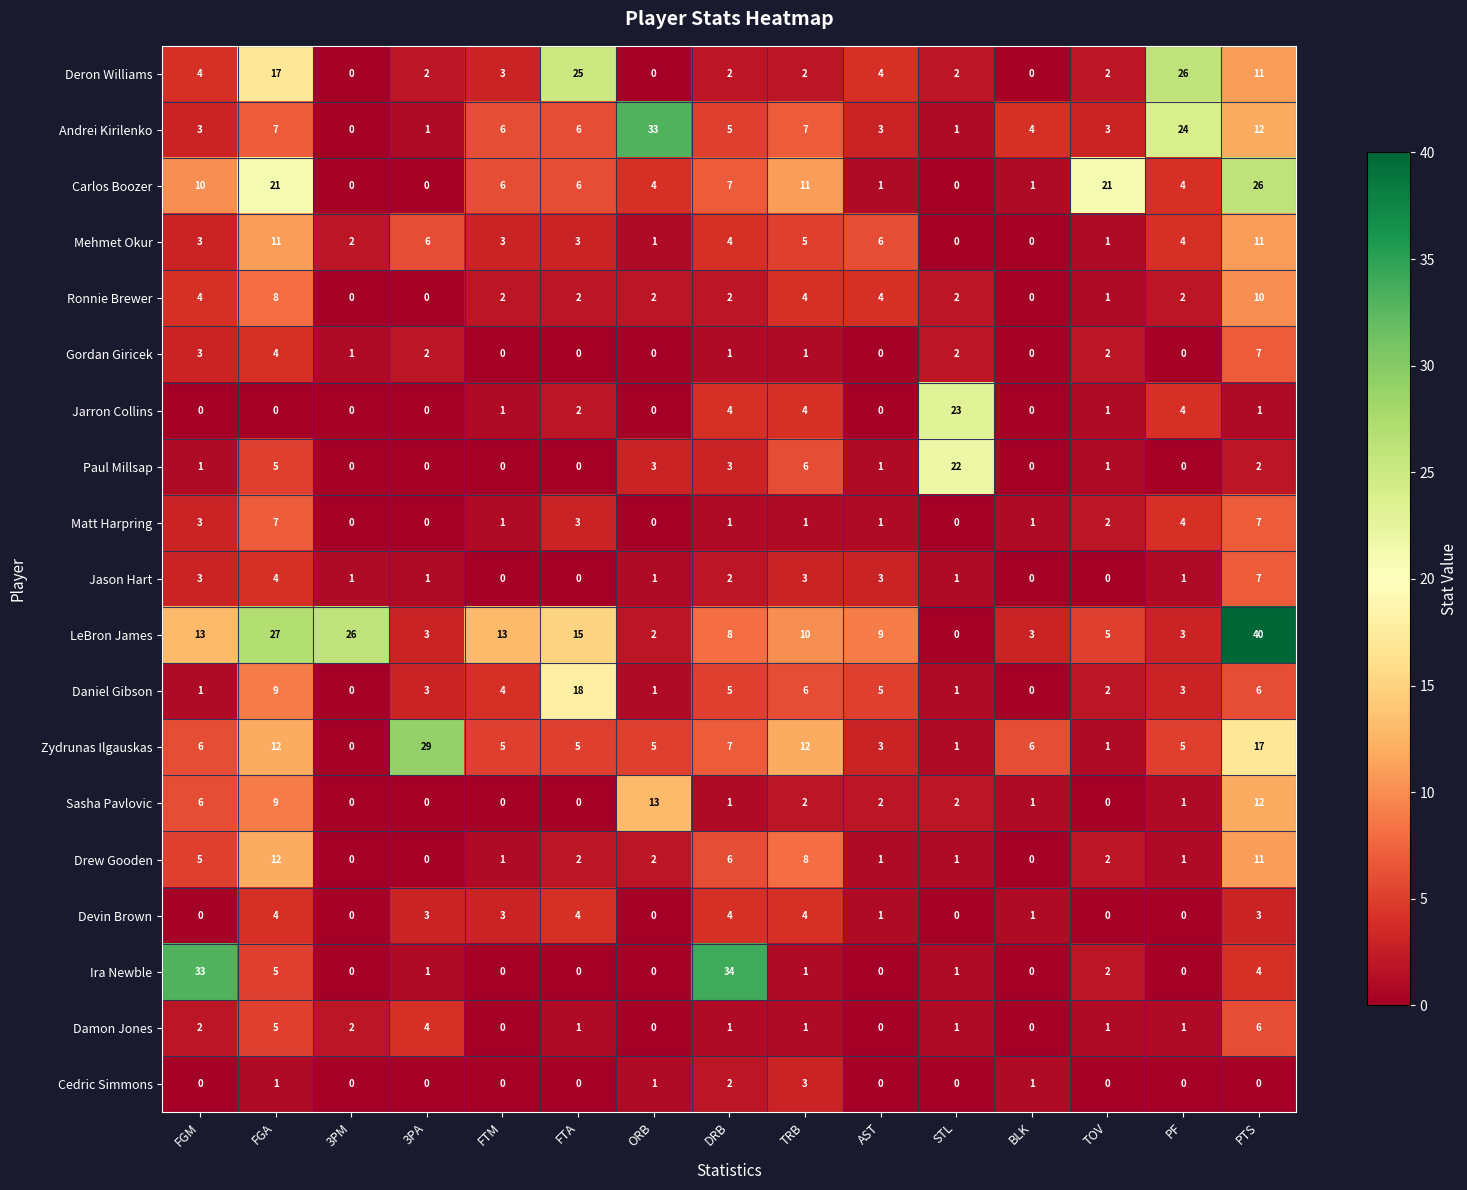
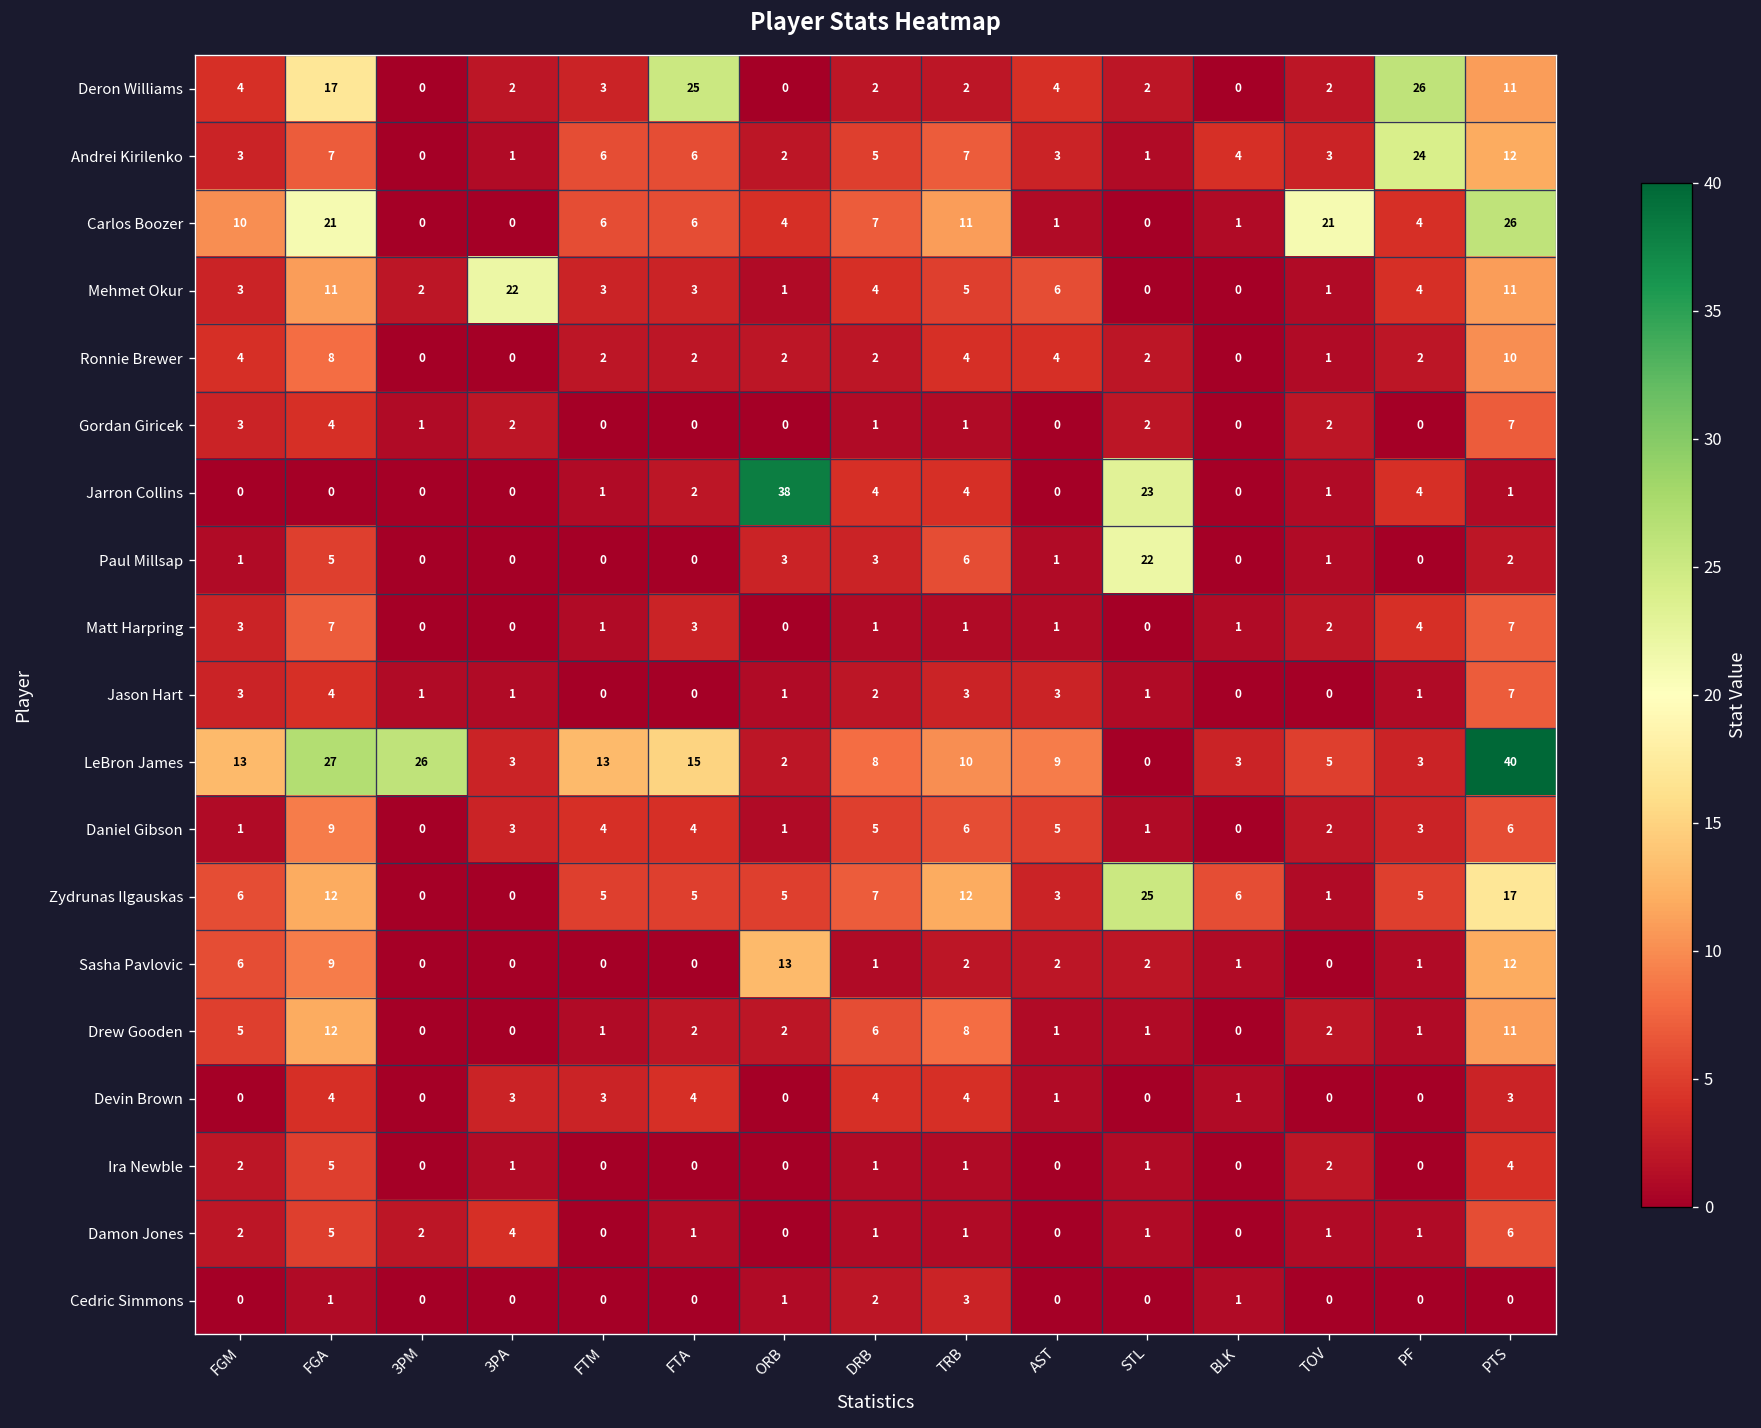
  {
    "Andrei Kirilenko": {
      "FGM": 3,
      "FGA": 7,
      "3PM": 0,
      "3PA": 1,
      "FTM": 6,
      "FTA": 6,
-     "ORB": 33,
+     "ORB": 2,
      "DRB": 5,
      "TRB": 7,
      "AST": 3,
      "STL": 1,
      "BLK": 4,
      "TOV": 3,
      "PF": 24,
      "PTS": 12
    },
    "Mehmet Okur": {
      "FGM": 3,
      "FGA": 11,
      "3PM": 2,
-     "3PA": 6,
+     "3PA": 22,
      "FTM": 3,
      "FTA": 3,
      "ORB": 1,
      "DRB": 4,
      "TRB": 5,
      "AST": 6,
      "STL": 0,
      "BLK": 0,
      "TOV": 1,
      "PF": 4,
      "PTS": 11
    },
    "Jarron Collins": {
      "FGM": 0,
      "FGA": 0,
      "3PM": 0,
      "3PA": 0,
      "FTM": 1,
      "FTA": 2,
-     "ORB": 0,
+     "ORB": 38,
      "DRB": 4,
      "TRB": 4,
      "AST": 0,
      "STL": 23,
      "BLK": 0,
      "TOV": 1,
      "PF": 4,
      "PTS": 1
    },
    "Daniel Gibson": {
      "FGM": 1,
      "FGA": 9,
      "3PM": 0,
      "3PA": 3,
      "FTM": 4,
-     "FTA": 18,
+     "FTA": 4,
      "ORB": 1,
      "DRB": 5,
      "TRB": 6,
      "AST": 5,
      "STL": 1,
      "BLK": 0,
      "TOV": 2,
      "PF": 3,
      "PTS": 6
    },
    "Zydrunas Ilgauskas": {
      "FGM": 6,
      "FGA": 12,
      "3PM": 0,
-     "3PA": 29,
+     "3PA": 0,
      "FTM": 5,
      "FTA": 5,
      "ORB": 5,
      "DRB": 7,
      "TRB": 12,
      "AST": 3,
-     "STL": 1,
+     "STL": 25,
      "BLK": 6,
      "TOV": 1,
      "PF": 5,
      "PTS": 17
    },
    "Ira Newble": {
-     "FGM": 33,
+     "FGM": 2,
      "FGA": 5,
      "3PM": 0,
      "3PA": 1,
      "FTM": 0,
      "FTA": 0,
      "ORB": 0,
-     "DRB": 34,
+     "DRB": 1,
      "TRB": 1,
      "AST": 0,
      "STL": 1,
      "BLK": 0,
      "TOV": 2,
      "PF": 0,
      "PTS": 4
    }
  }
